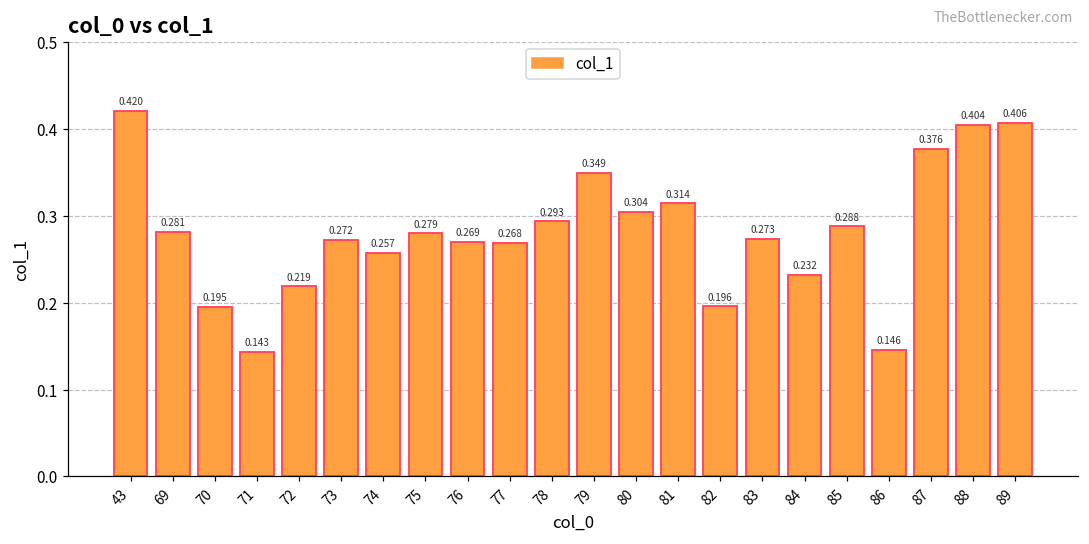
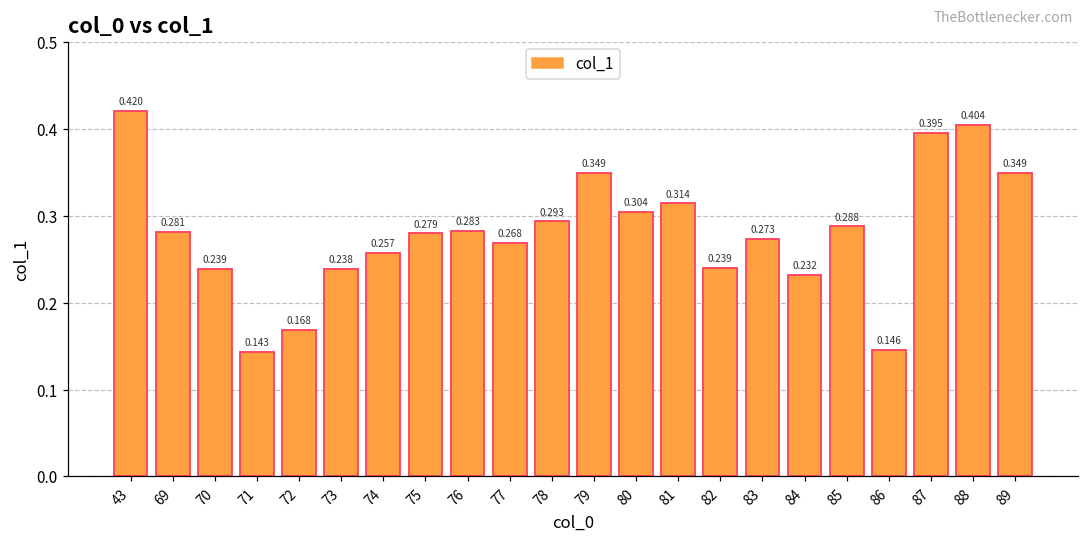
  {
    "43": 0.420,
    "69": 0.281,
-   "70": 0.195,
+   "70": 0.239,
    "71": 0.143,
-   "72": 0.219,
-   "73": 0.272,
+   "72": 0.168,
+   "73": 0.238,
    "74": 0.257,
    "75": 0.279,
-   "76": 0.269,
+   "76": 0.283,
    "77": 0.268,
    "78": 0.293,
    "79": 0.349,
    "80": 0.304,
    "81": 0.314,
-   "82": 0.196,
+   "82": 0.239,
    "83": 0.273,
    "84": 0.232,
    "85": 0.288,
    "86": 0.146,
-   "87": 0.376,
+   "87": 0.395,
    "88": 0.404,
-   "89": 0.406
+   "89": 0.349
  }
